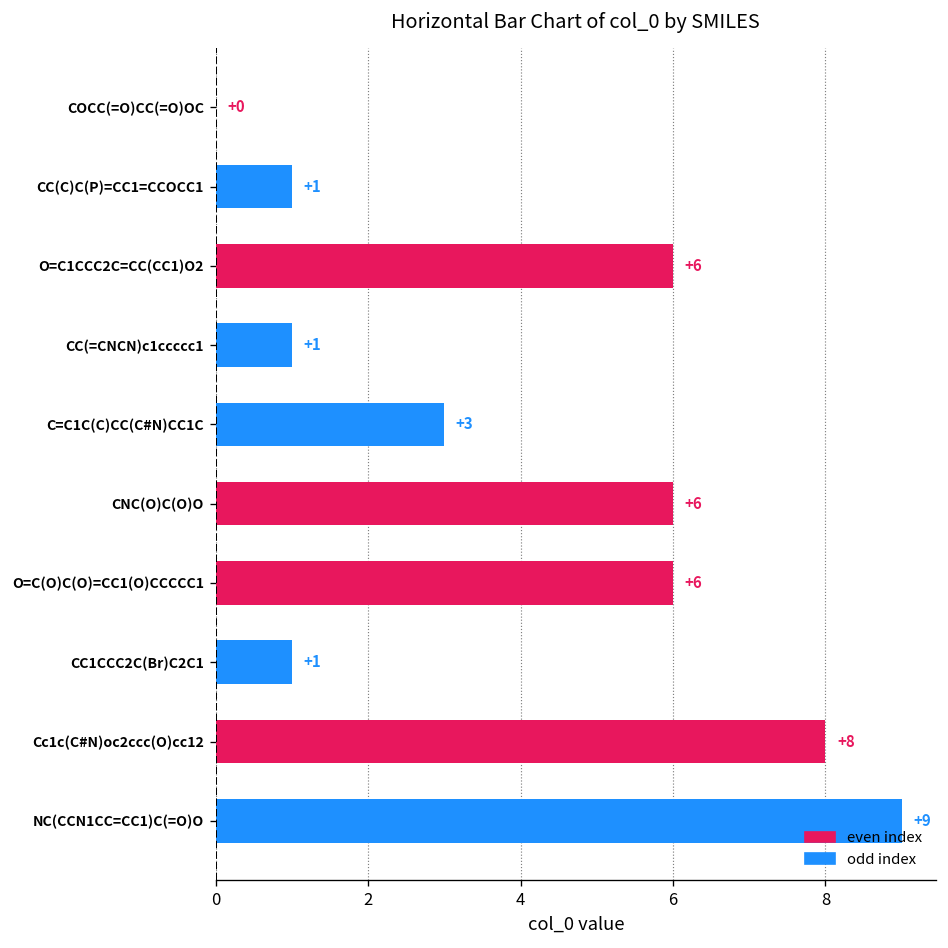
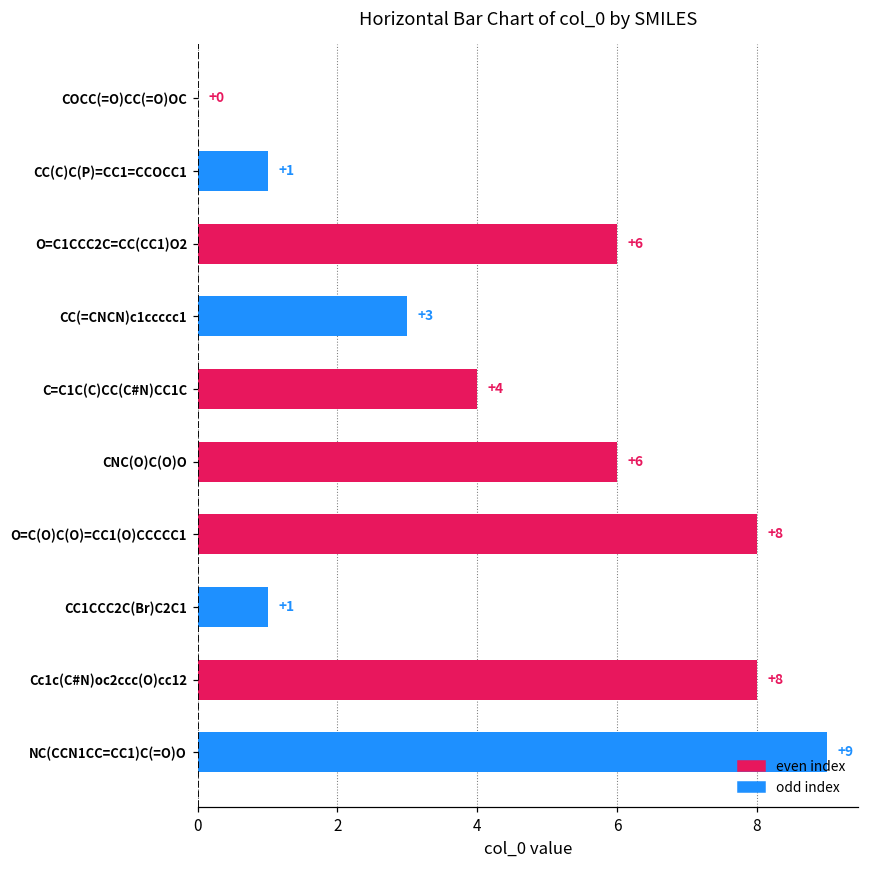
  {
    "COCC(=O)CC(=O)OC": "+0",
    "CC(C)C(P)=CC1=CCOCC1": "+1",
    "O=C1CCC2C=CC(CC1)O2": "+6",
-   "CC(=CNCN)c1ccccc1": "+1",
-   "C=C1C(C)CC(C#N)CC1C": "+3",
+   "CC(=CNCN)c1ccccc1": "+3",
+   "C=C1C(C)CC(C#N)CC1C": "+4",
    "CNC(O)C(O)O": "+6",
-   "O=C(O)C(O)=CC1(O)CCCCC1": "+6",
+   "O=C(O)C(O)=CC1(O)CCCCC1": "+8",
    "CC1CCC2C(Br)C2C1": "+1",
    "Cc1c(C#N)oc2ccc(O)cc12": "+8",
    "NC(CCN1CC=CC1)C(=O)O": "+9"
  }
